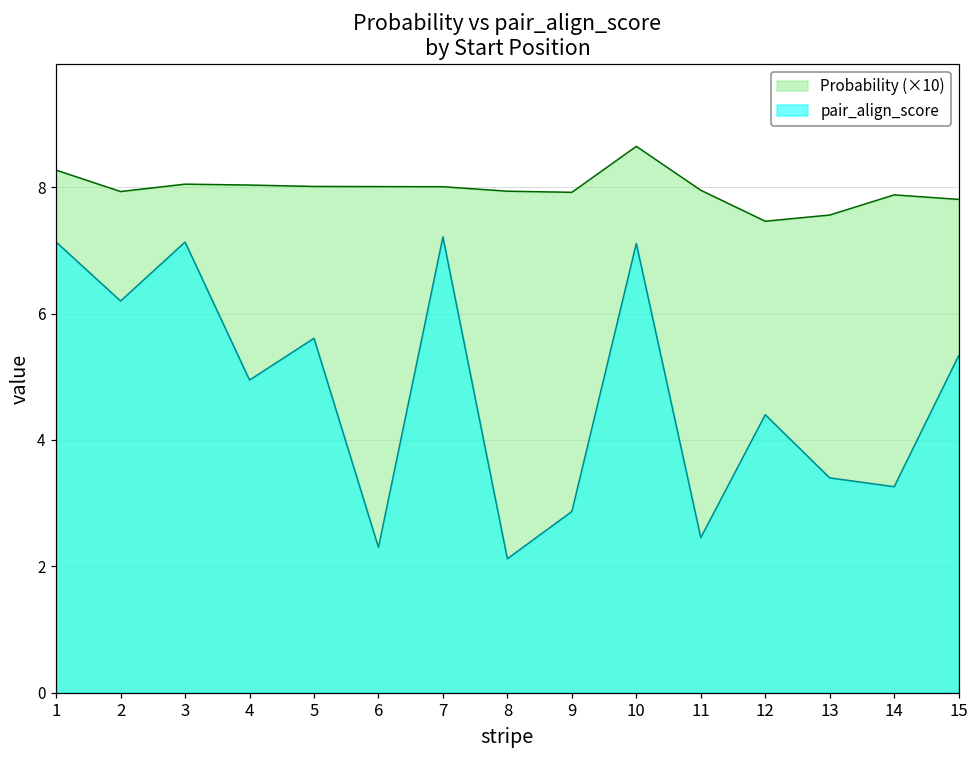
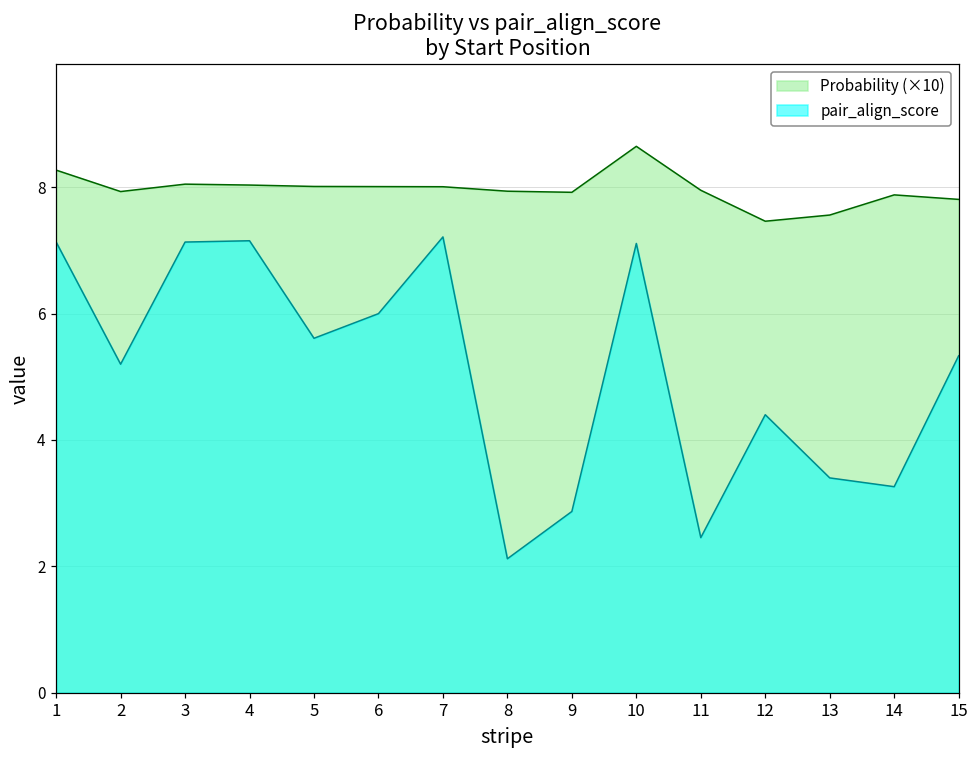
  {
    "Probability (×10)": {
      "1": 8.3,
      "2": 7.9,
      "3": 8.0,
      "4": 8.0,
      "5": 8.0,
      "6": 8.0,
      "7": 8.0,
      "8": 7.9,
      "9": 7.9,
      "10": 8.6,
      "11": 8.0,
      "12": 7.5,
      "13": 7.6,
      "14": 7.9,
      "15": 7.8
    },
    "pair_align_score": {
      "1": 7.1,
-     "2": 6.2,
+     "2": 5.2,
      "3": 7.1,
-     "4": 4.9,
+     "4": 7.2,
      "5": 5.6,
-     "6": 2.3,
+     "6": 6.0,
      "7": 7.2,
      "8": 2.1,
      "9": 2.9,
      "10": 7.1,
      "11": 2.5,
      "12": 4.4,
      "13": 3.4,
      "14": 3.3,
      "15": 5.3
    }
  }
